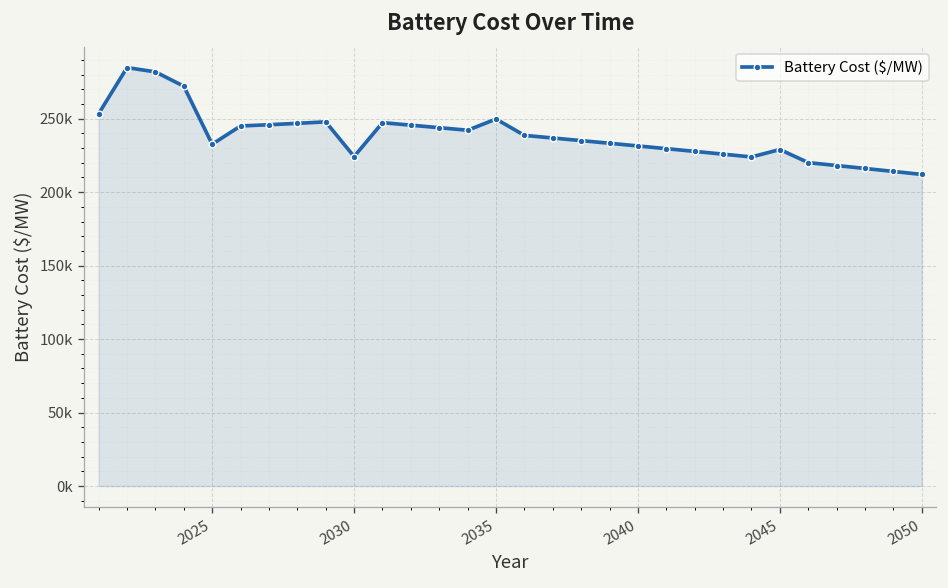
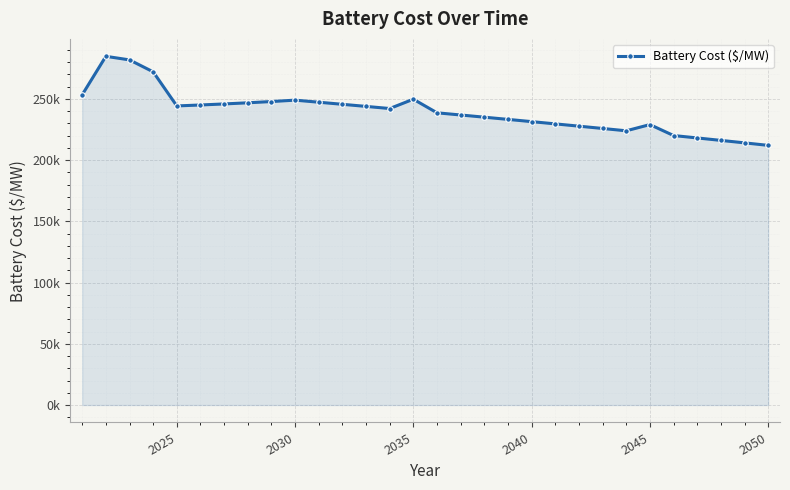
  {
-   "2025": 233000,
-   "2030": 224000,
+   "2025": 244000,
+   "2030": 249000,
    "2035": 250000,
    "2040": 231000,
    "2045": 229000,
    "2050": 212000
  }
